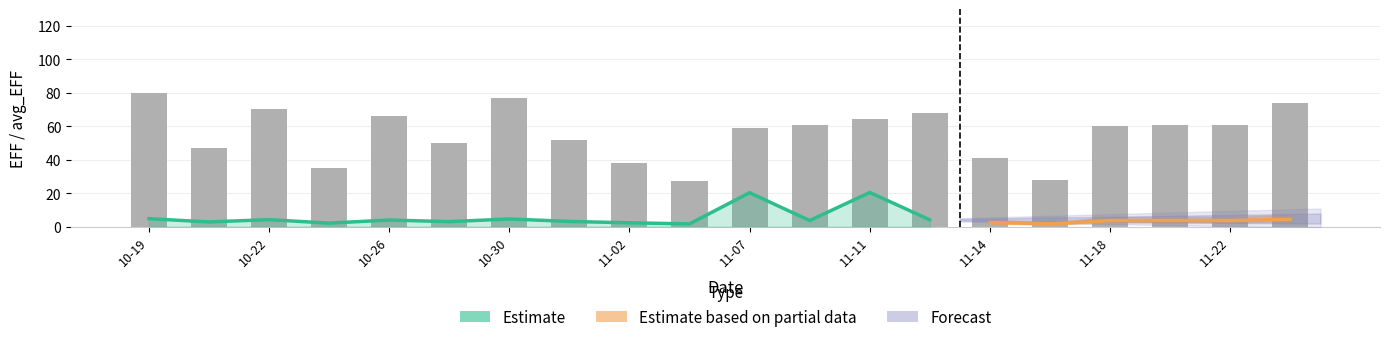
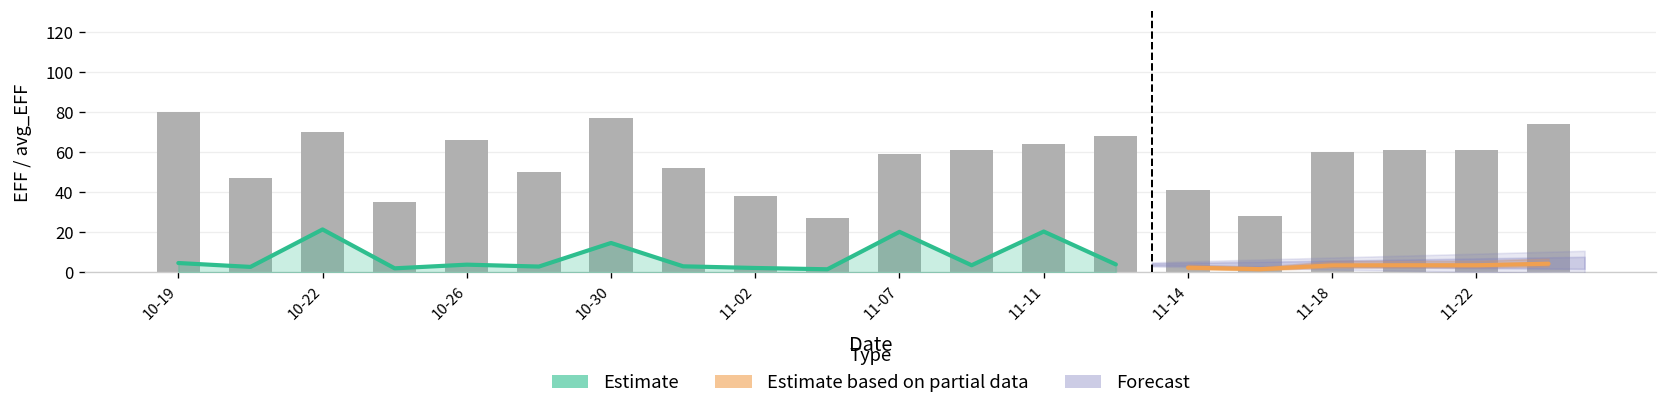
  {
    "Estimate": {
      "10-19": 5,
-     "10-22": 4,
+     "10-22": 21,
      "10-26": 4,
-     "10-30": 5,
+     "10-30": 15,
      "11-02": 2,
      "11-07": 20,
      "11-11": 20
    }
  }
